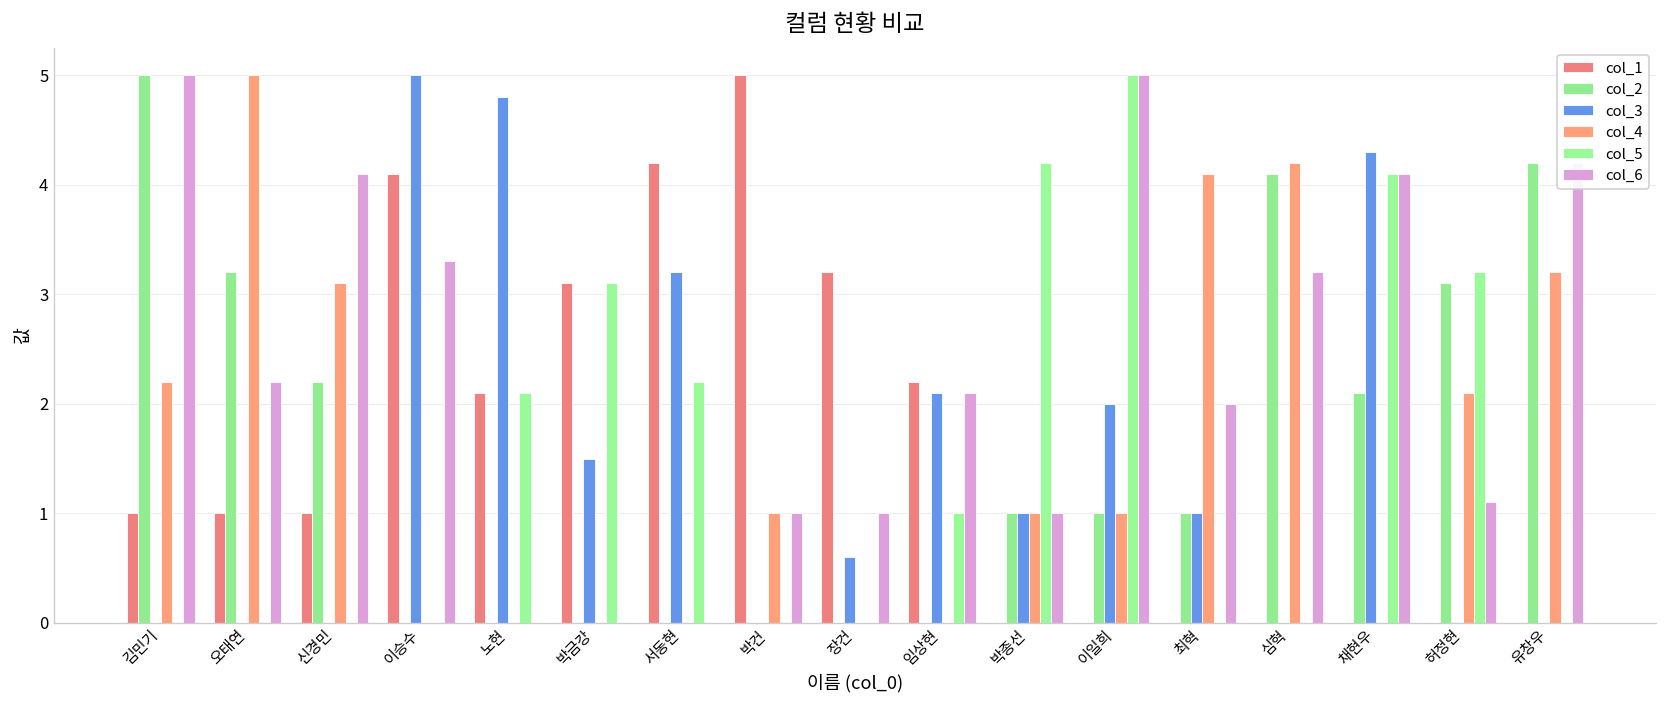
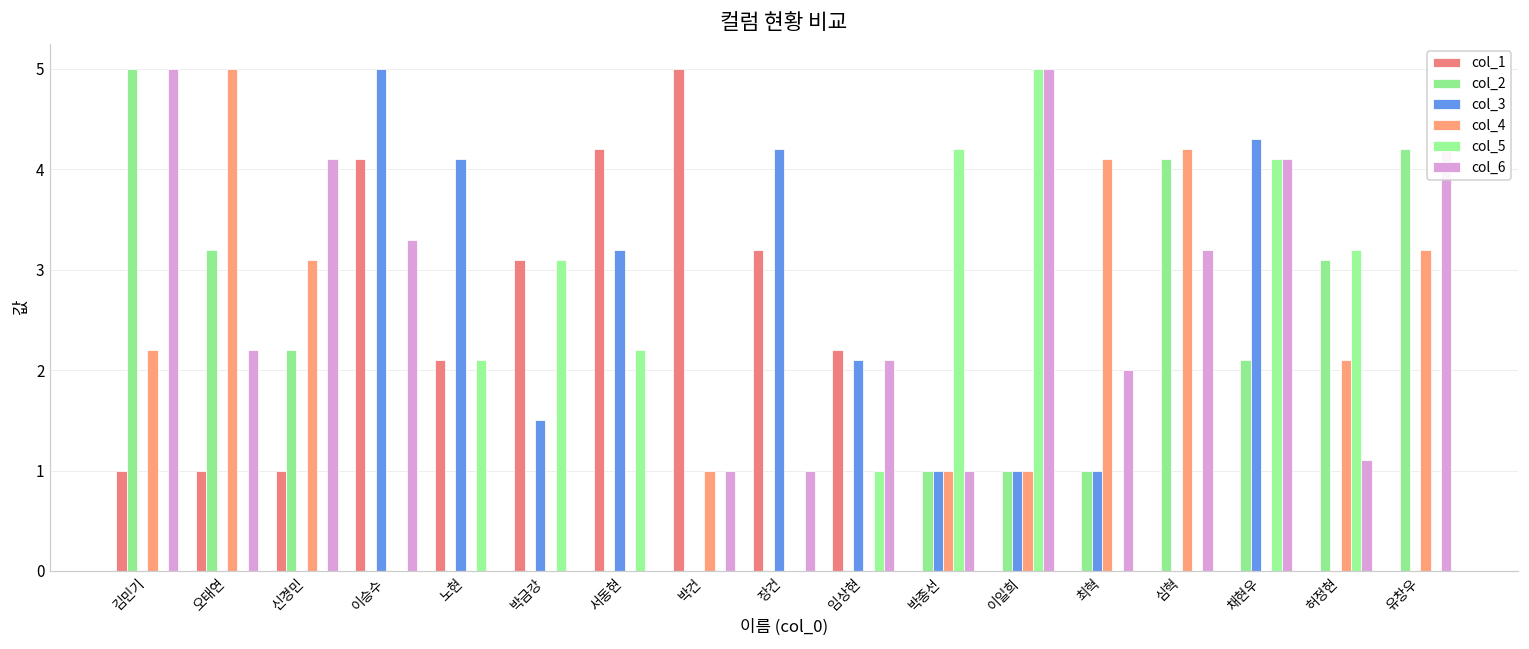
  {
    "col_3": {
      "김민기": 0.0,
      "오태연": 0.0,
      "신경민": 0.0,
      "이승수": 5.0,
-     "노현": 4.8,
+     "노현": 4.1,
      "박금강": 1.5,
      "서동현": 3.2,
      "박건": 0.0,
-     "장건": 0.6,
+     "장건": 4.2,
      "임상현": 2.1,
      "박종선": 1.0,
-     "이일희": 2,
+     "이일희": 1,
      "최혁": 1.0,
      "심혁": 0.0,
      "채현우": 4.3,
      "허정현": 0.0,
      "유창우": 0.0
    },
    "col_6": {
      "김민기": 5.0,
      "오태연": 2.2,
      "신경민": 4.1,
      "이승수": 3.3,
      "노현": 0.0,
      "박금강": 0.0,
      "서동현": 0.0,
      "박건": 1.0,
      "장건": 1.0,
      "임상현": 2.1,
      "박종선": 1.0,
      "이일희": 5.0,
      "최혁": 2.0,
      "심혁": 3.2,
      "채현우": 4.1,
      "허정현": 1.1
    }
  }
